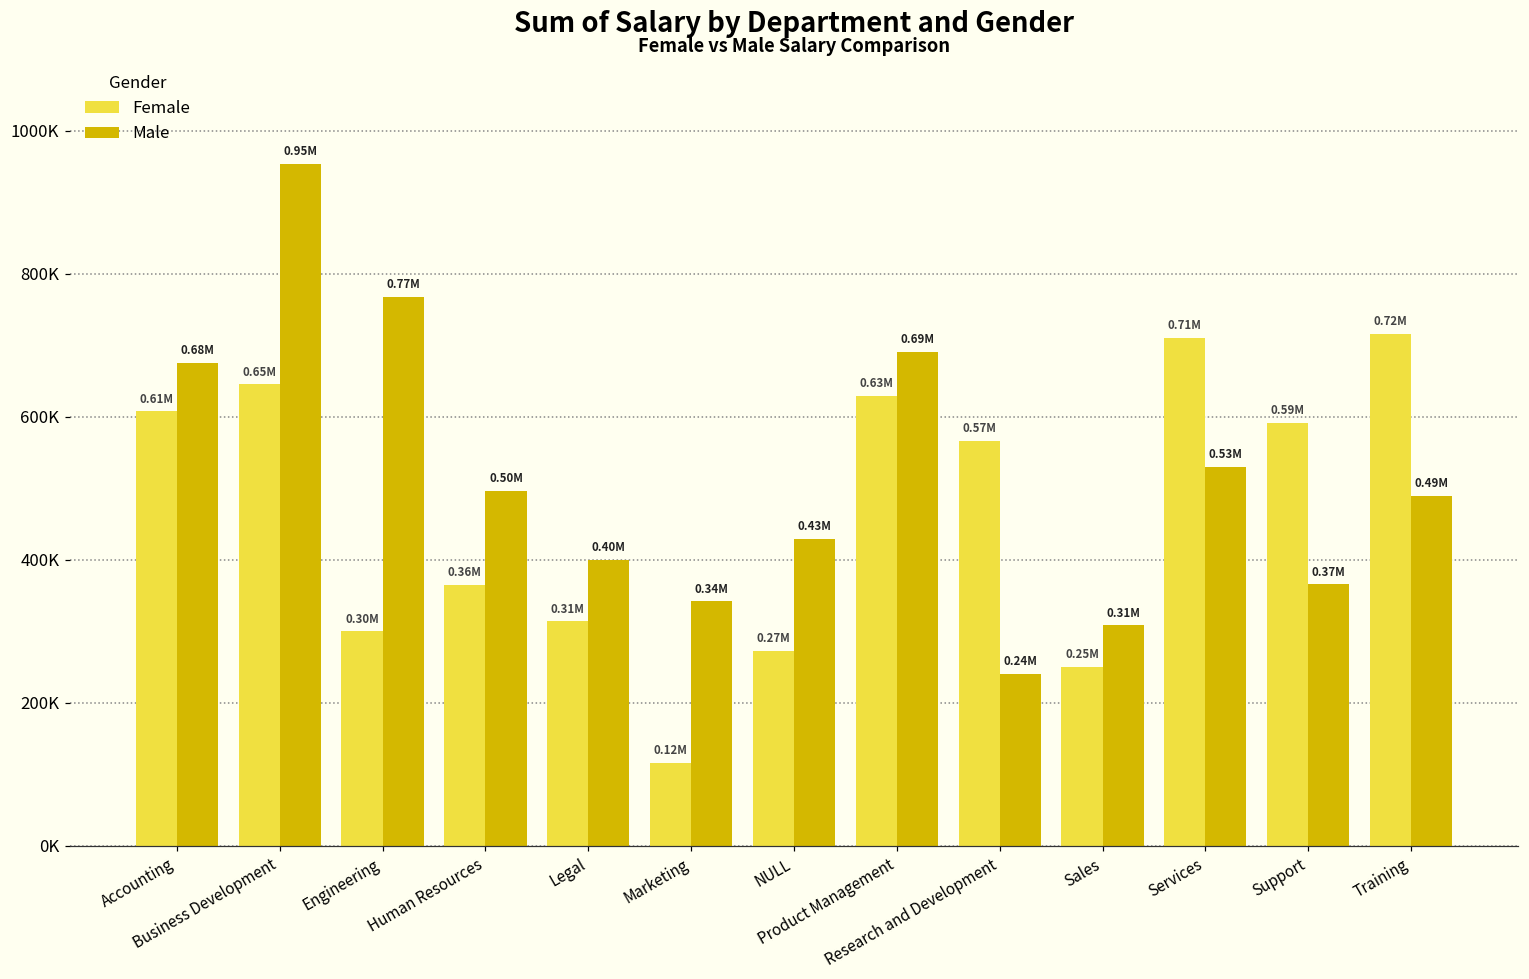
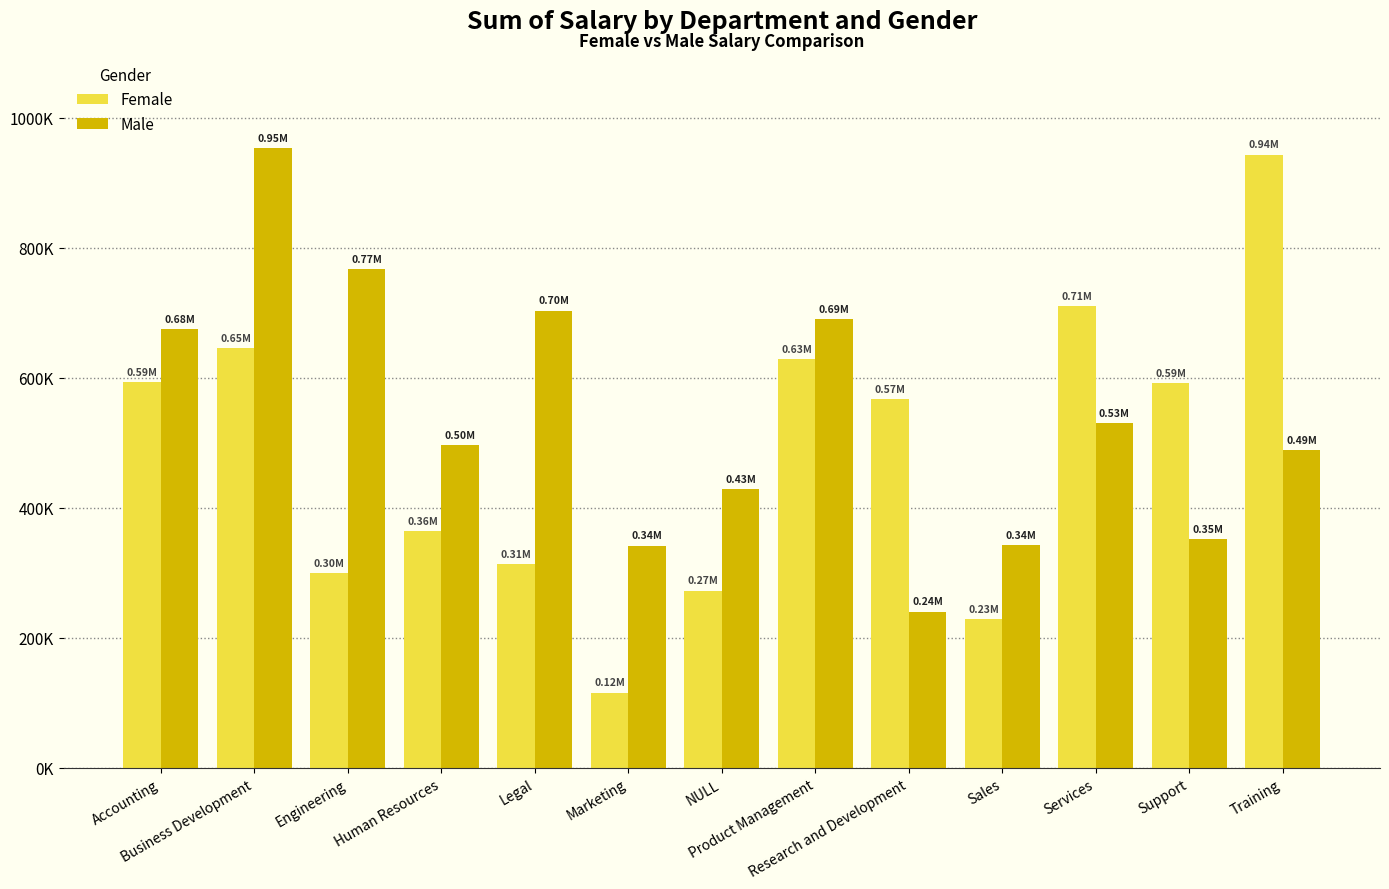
  {
    "Female": {
-     "Accounting": "0.61M",
+     "Accounting": "0.59M",
      "Business Development": "0.65M",
      "Engineering": "0.30M",
      "Human Resources": "0.36M",
      "Legal": "0.31M",
      "Marketing": "0.12M",
      "NULL": "0.27M",
      "Product Management": "0.63M",
      "Research and Development": "0.57M",
-     "Sales": "0.25M",
+     "Sales": "0.23M",
      "Services": "0.71M",
      "Support": "0.59M",
-     "Training": "0.72M"
+     "Training": "0.94M"
    },
    "Male": {
      "Accounting": "0.68M",
      "Business Development": "0.95M",
      "Engineering": "0.77M",
      "Human Resources": "0.50M",
-     "Legal": "0.40M",
+     "Legal": "0.70M",
      "Marketing": "0.34M",
      "NULL": "0.43M",
      "Product Management": "0.69M",
      "Research and Development": "0.24M",
-     "Sales": "0.31M",
+     "Sales": "0.34M",
      "Services": "0.53M",
-     "Support": "0.37M",
+     "Support": "0.35M",
      "Training": "0.49M"
    }
  }
